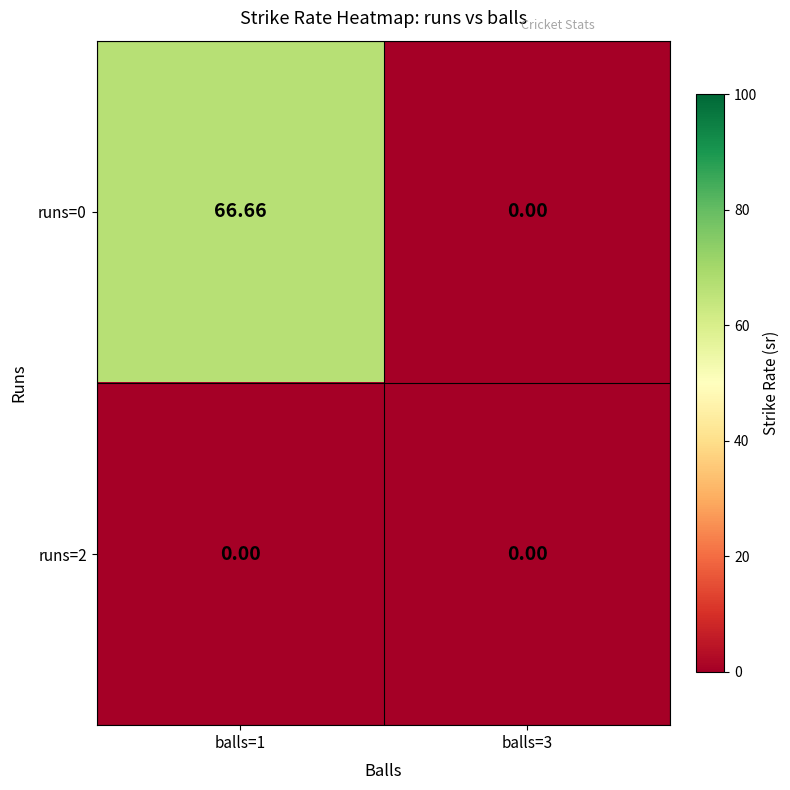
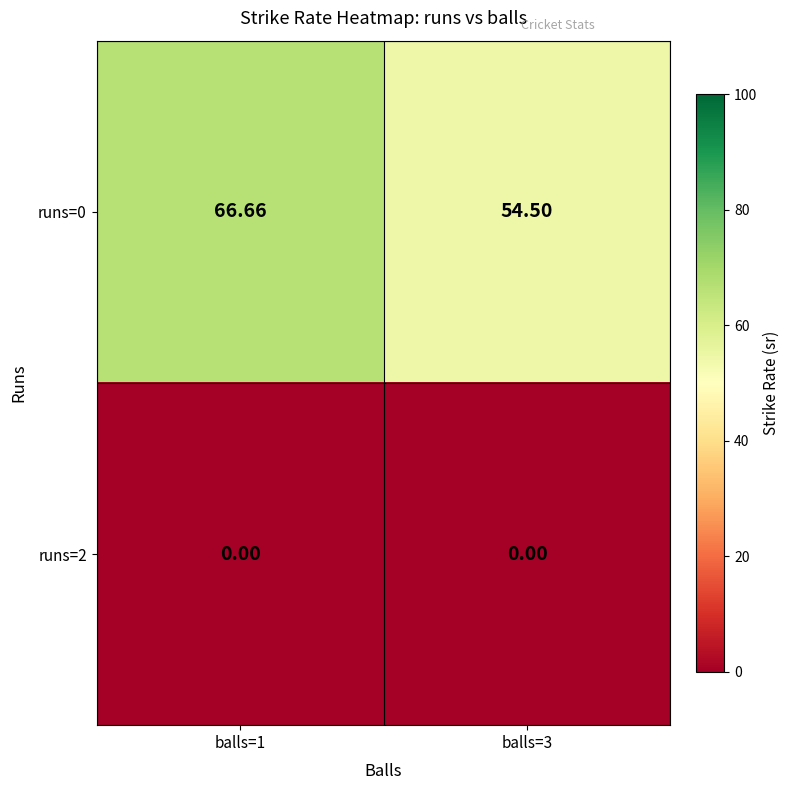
  {
    "runs=0": {
      "balls=1": 66.66,
-     "balls=3": 0.00
+     "balls=3": 54.50
    },
    "runs=2": {
      "balls=1": 0.00,
      "balls=3": 0.00
    }
  }
